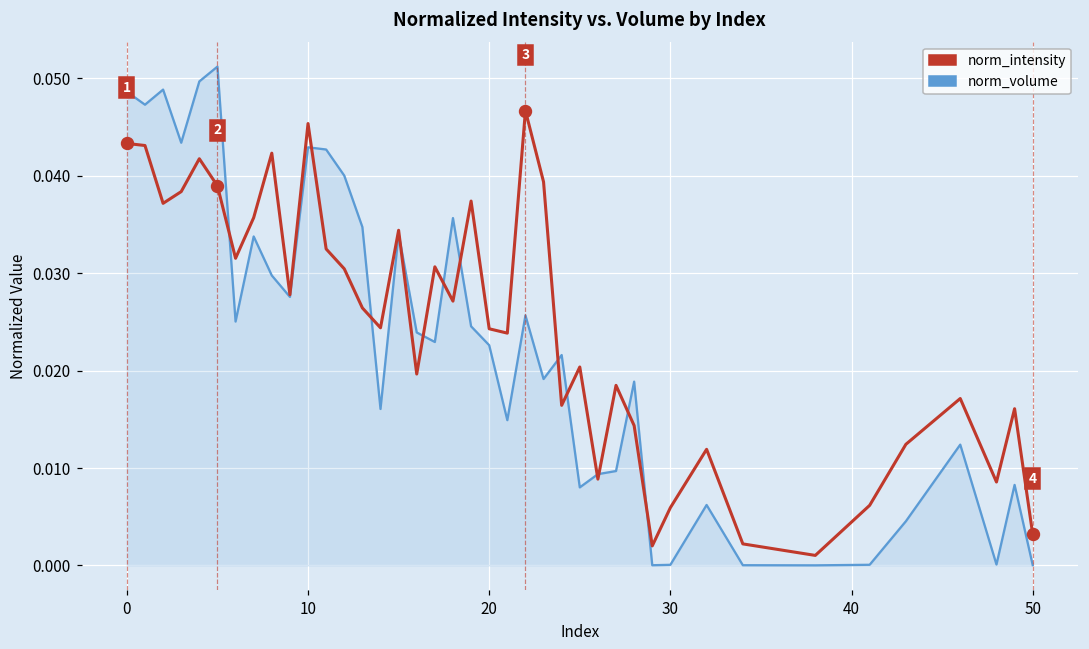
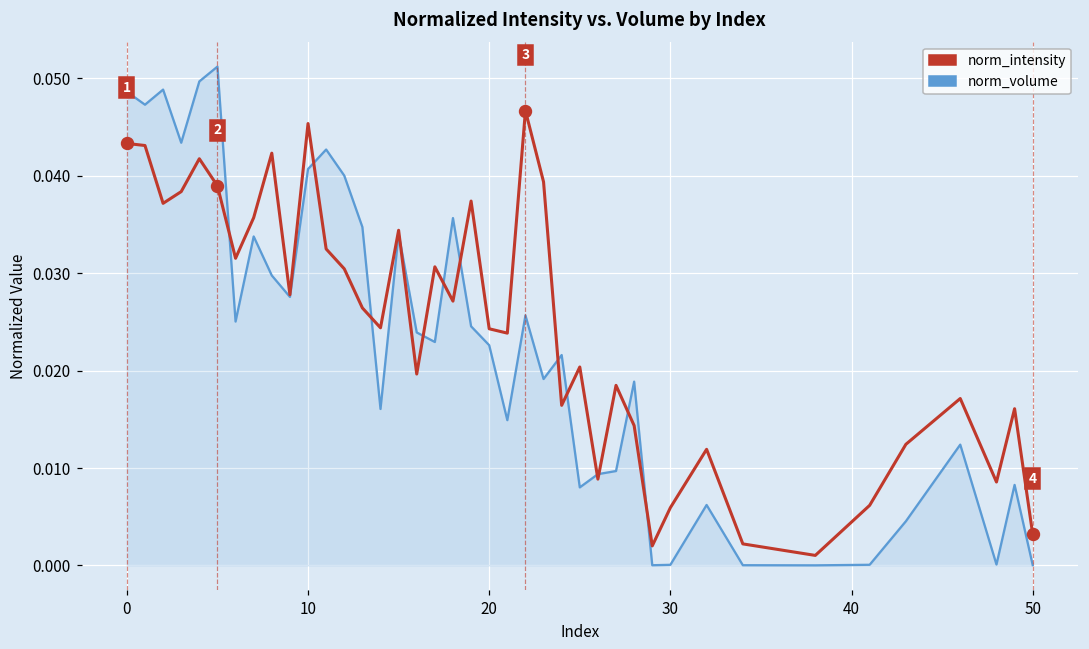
  {
    "norm_volume": {
-     "10": 0.043,
+     "10": 0.041,
      "20": 0.023,
      "30": 0.000,
      "50": 0.000
    }
  }
